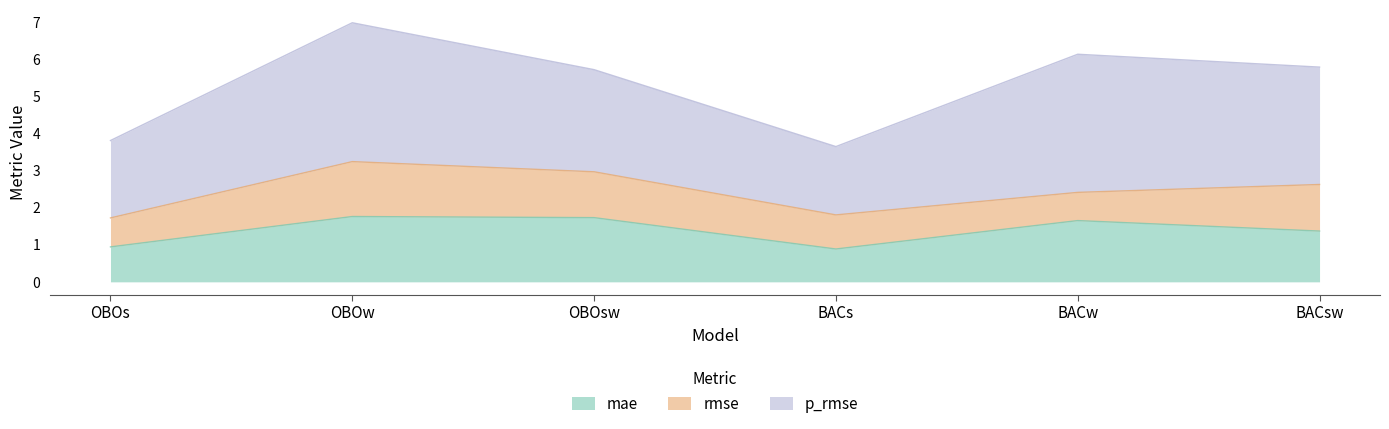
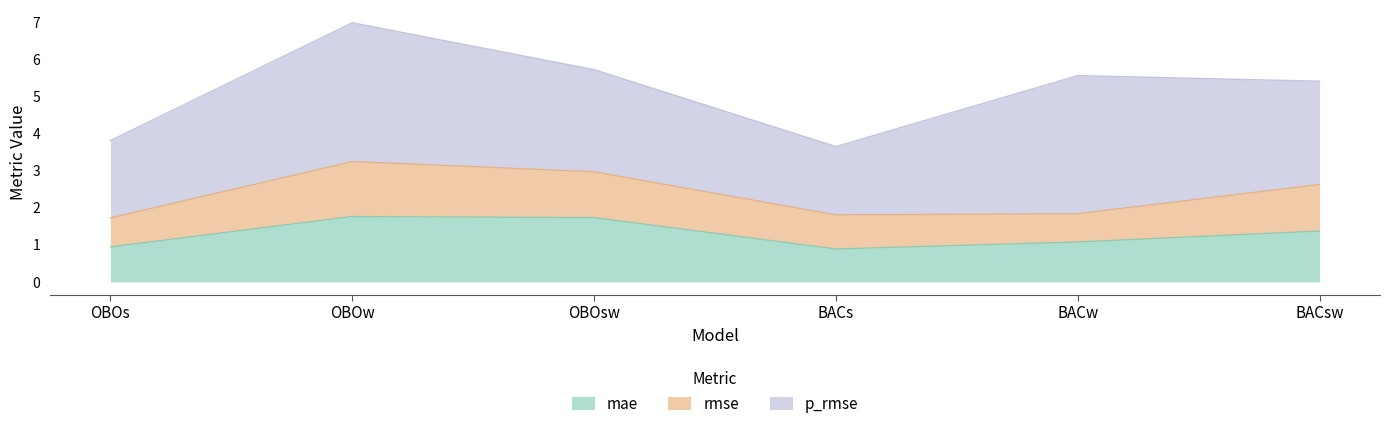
  {
    "mae": {
      "OBOs": 0.9,
      "OBOw": 1.8,
      "OBOsw": 1.7,
      "BACs": 0.9,
-     "BACw": 1.7,
+     "BACw": 1.1,
      "BACsw": 1.4
    },
    "rmse": {
      "OBOs": 0.8,
      "OBOw": 1.5,
      "OBOsw": 1.2,
      "BACs": 0.9,
      "BACw": 0.8,
      "BACsw": 1.3
    },
    "p_rmse": {
      "OBOs": 2.1,
      "OBOw": 3.7,
      "OBOsw": 2.8,
      "BACs": 1.8,
      "BACw": 3.7,
-     "BACsw": 3.2
+     "BACsw": 2.8
    }
  }
